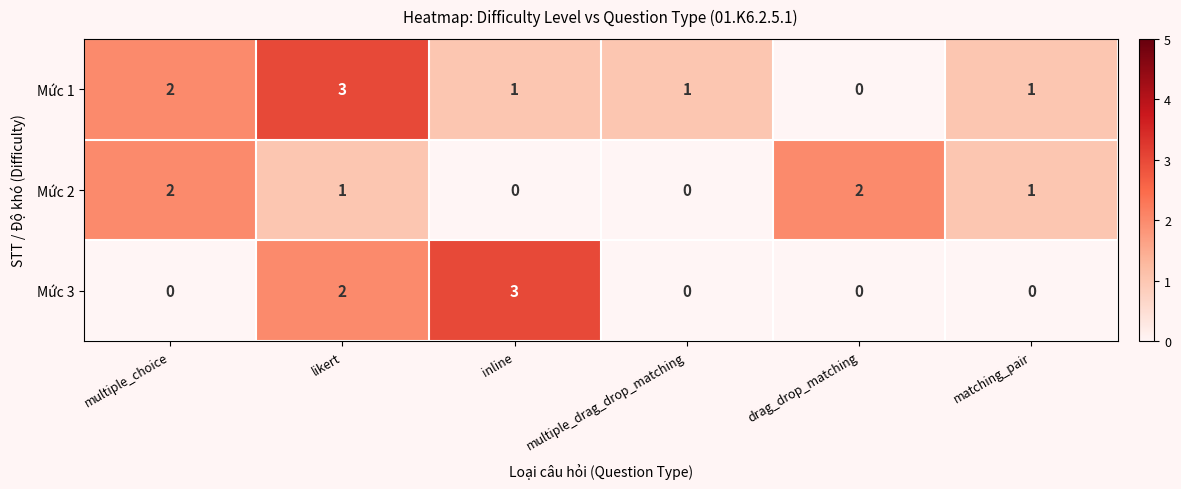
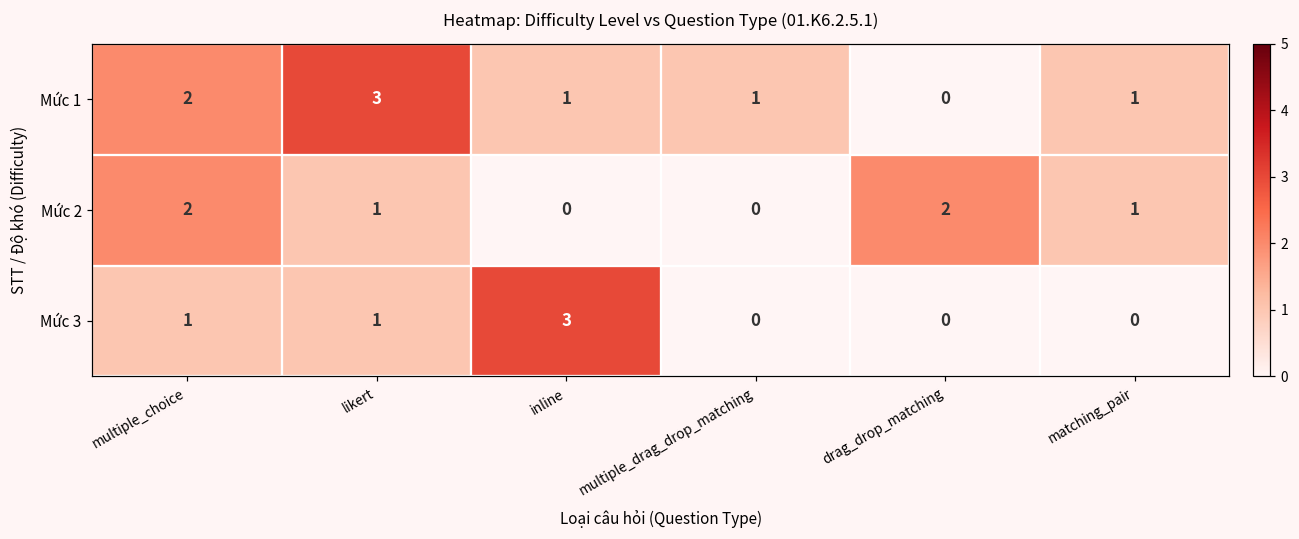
  {
    "Mức 1": {
      "multiple_choice": 2,
      "likert": 3,
      "inline": 1,
      "multiple_drag_drop_matching": 1,
      "drag_drop_matching": 0,
      "matching_pair": 1
    },
    "Mức 2": {
      "multiple_choice": 2,
      "likert": 1,
      "inline": 0,
      "multiple_drag_drop_matching": 0,
      "drag_drop_matching": 2,
      "matching_pair": 1
    },
    "Mức 3": {
-     "multiple_choice": 0,
-     "likert": 2,
+     "multiple_choice": 1,
+     "likert": 1,
      "inline": 3,
      "multiple_drag_drop_matching": 0,
      "drag_drop_matching": 0,
      "matching_pair": 0
    }
  }
